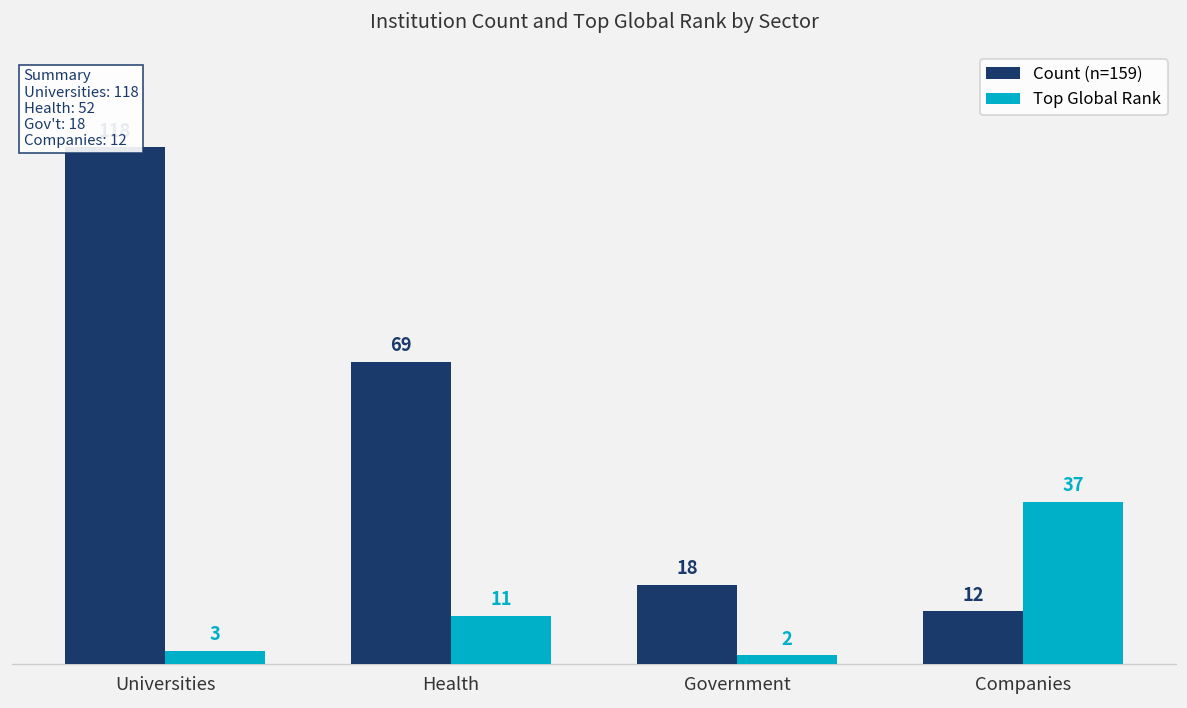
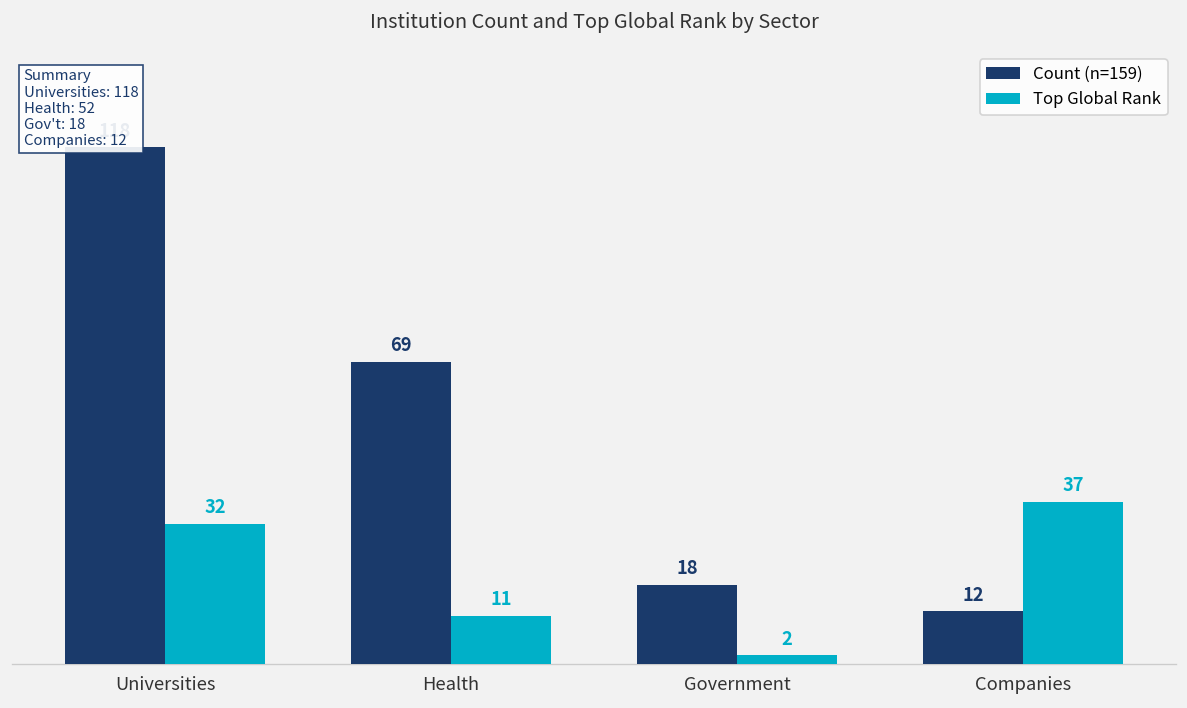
  {
    "Count (n=159)": {
      "Health": 69,
      "Government": 18,
      "Companies": 12
    },
    "Top Global Rank": {
-     "Universities": 3,
+     "Universities": 32,
      "Health": 11,
      "Government": 2,
      "Companies": 37
    }
  }
